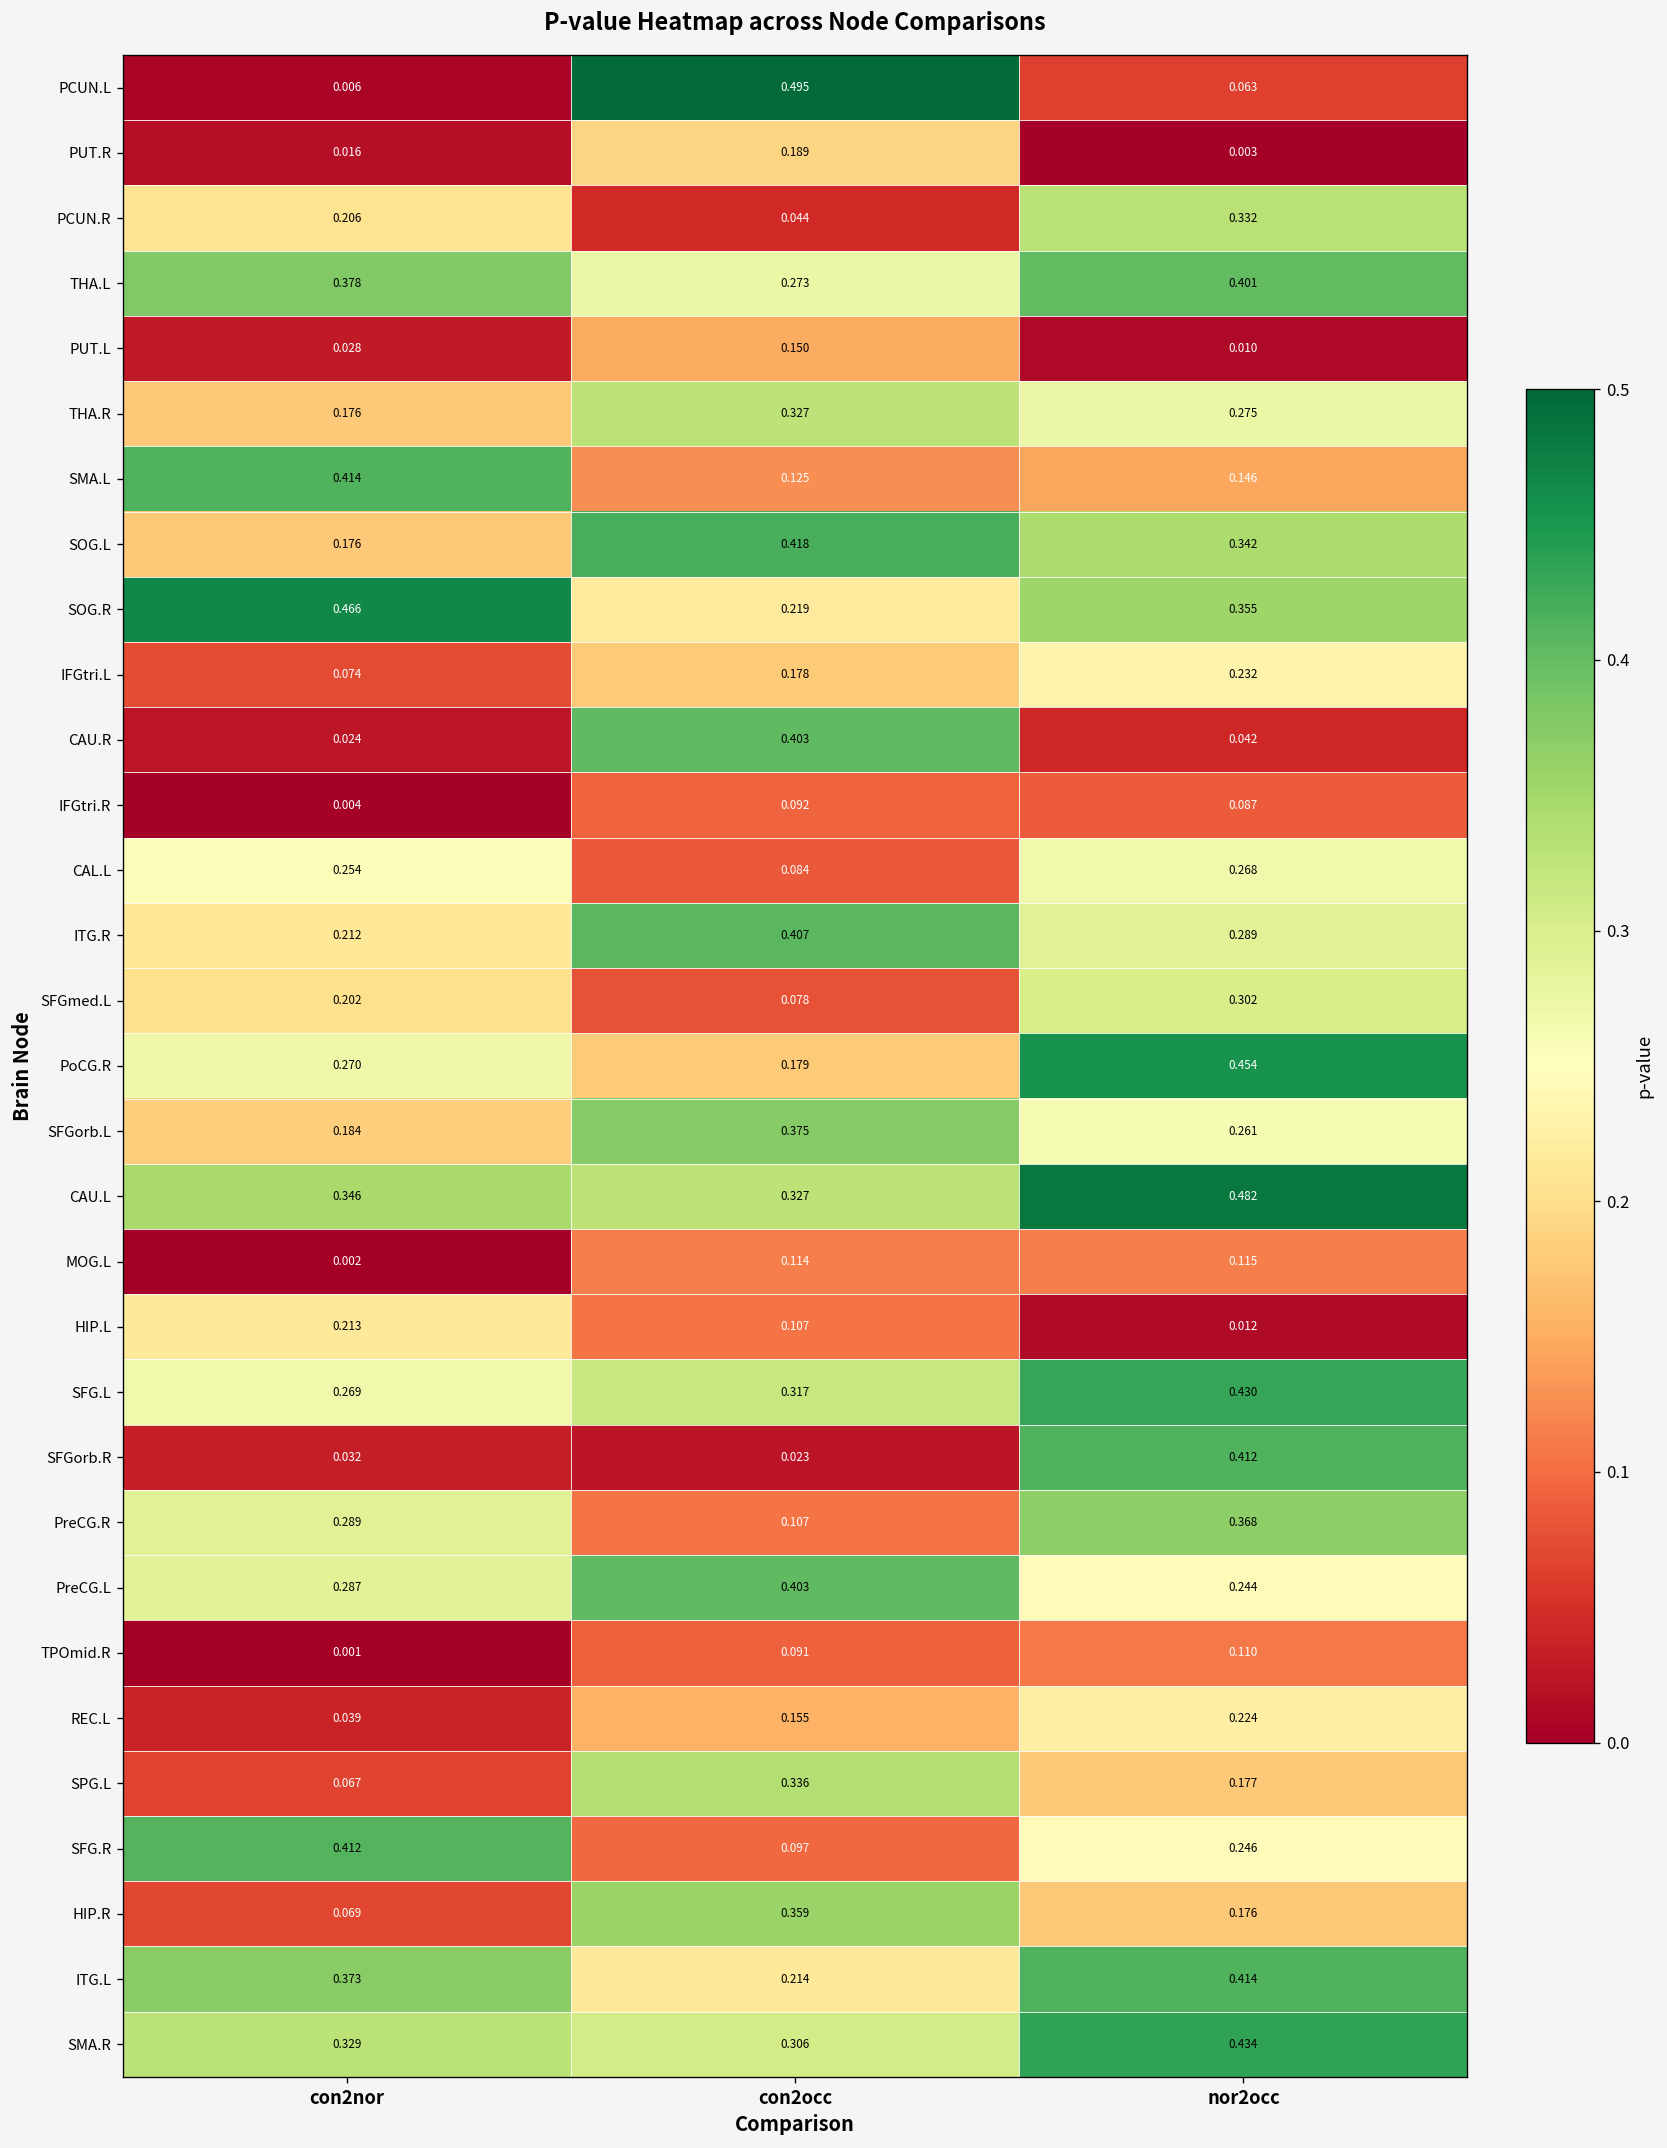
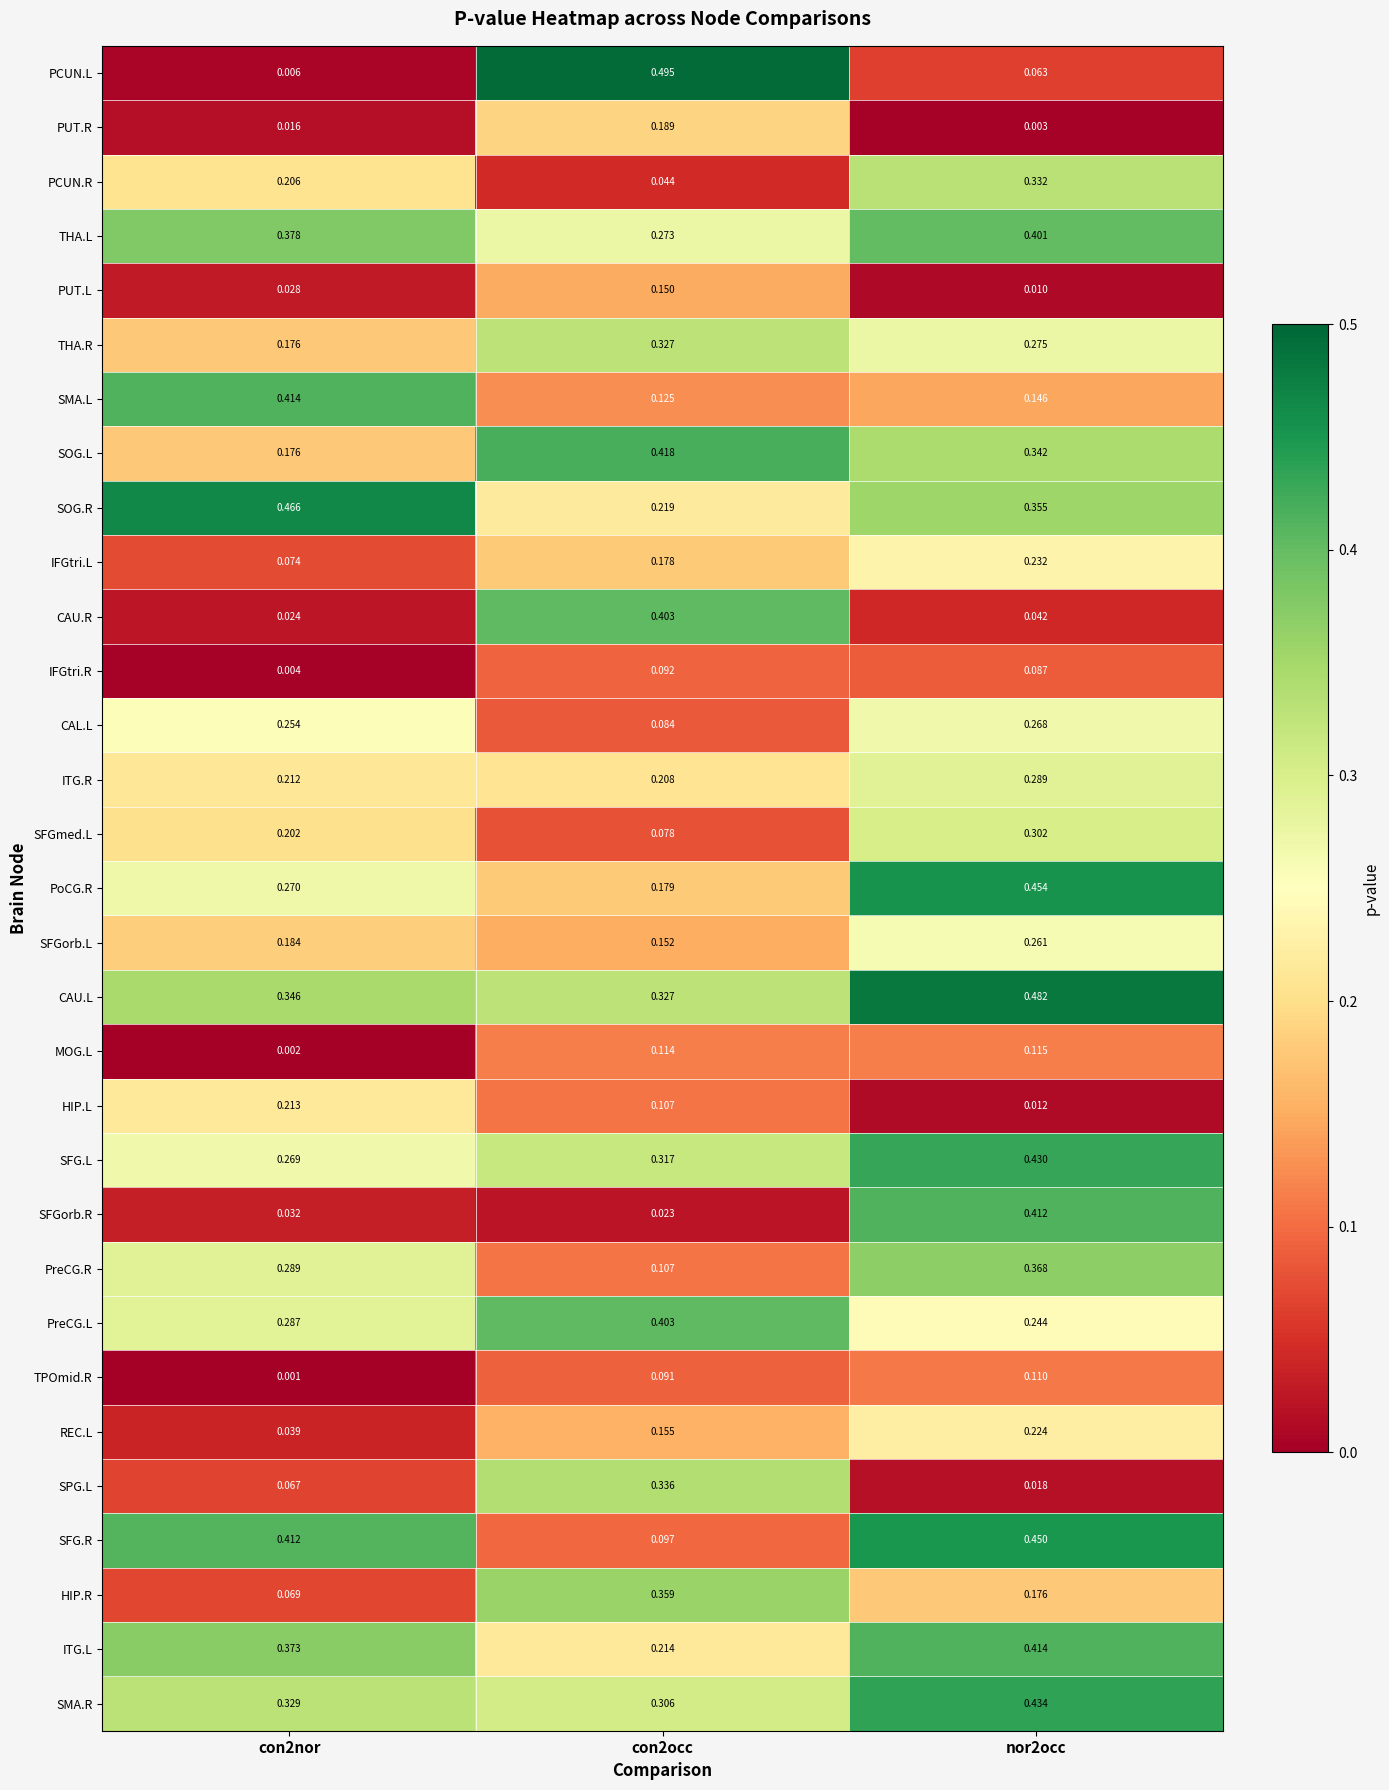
  {
    "PCUN.L": {
      "con2nor": 0.006,
      "con2occ": 0.495,
      "nor2occ": 0.063
    },
    "PUT.R": {
      "con2nor": 0.016,
      "con2occ": 0.189,
      "nor2occ": 0.003
    },
    "PCUN.R": {
      "con2nor": 0.206,
      "con2occ": 0.044,
      "nor2occ": 0.332
    },
    "THA.L": {
      "con2nor": 0.378,
      "con2occ": 0.273,
      "nor2occ": 0.401
    },
    "PUT.L": {
      "con2nor": 0.028,
      "con2occ": 0.150,
      "nor2occ": 0.010
    },
    "THA.R": {
      "con2nor": 0.176,
      "con2occ": 0.327,
      "nor2occ": 0.275
    },
    "SMA.L": {
      "con2nor": 0.414,
      "con2occ": 0.125,
      "nor2occ": 0.146
    },
    "SOG.L": {
      "con2nor": 0.176,
      "con2occ": 0.418,
      "nor2occ": 0.342
    },
    "SOG.R": {
      "con2nor": 0.466,
      "con2occ": 0.219,
      "nor2occ": 0.355
    },
    "IFGtri.L": {
      "con2nor": 0.074,
      "con2occ": 0.178,
      "nor2occ": 0.232
    },
    "CAU.R": {
      "con2nor": 0.024,
      "con2occ": 0.403,
      "nor2occ": 0.042
    },
    "IFGtri.R": {
      "con2nor": 0.004,
      "con2occ": 0.092,
      "nor2occ": 0.087
    },
    "CAL.L": {
      "con2nor": 0.254,
      "con2occ": 0.084,
      "nor2occ": 0.268
    },
    "ITG.R": {
      "con2nor": 0.212,
-     "con2occ": 0.407,
+     "con2occ": 0.208,
      "nor2occ": 0.289
    },
    "SFGmed.L": {
      "con2nor": 0.202,
      "con2occ": 0.078,
      "nor2occ": 0.302
    },
    "PoCG.R": {
      "con2nor": 0.270,
      "con2occ": 0.179,
      "nor2occ": 0.454
    },
    "SFGorb.L": {
      "con2nor": 0.184,
-     "con2occ": 0.375,
+     "con2occ": 0.152,
      "nor2occ": 0.261
    },
    "CAU.L": {
      "con2nor": 0.346,
      "con2occ": 0.327,
      "nor2occ": 0.482
    },
    "MOG.L": {
      "con2nor": 0.002,
      "con2occ": 0.114,
      "nor2occ": 0.115
    },
    "HIP.L": {
      "con2nor": 0.213,
      "con2occ": 0.107,
      "nor2occ": 0.012
    },
    "SFG.L": {
      "con2nor": 0.269,
      "con2occ": 0.317,
      "nor2occ": 0.430
    },
    "SFGorb.R": {
      "con2nor": 0.032,
      "con2occ": 0.023,
      "nor2occ": 0.412
    },
    "PreCG.R": {
      "con2nor": 0.289,
      "con2occ": 0.107,
      "nor2occ": 0.368
    },
    "PreCG.L": {
      "con2nor": 0.287,
      "con2occ": 0.403,
      "nor2occ": 0.244
    },
    "TPOmid.R": {
      "con2nor": 0.001,
      "con2occ": 0.091,
      "nor2occ": 0.110
    },
    "REC.L": {
      "con2nor": 0.039,
      "con2occ": 0.155,
      "nor2occ": 0.224
    },
    "SPG.L": {
      "con2nor": 0.067,
      "con2occ": 0.336,
-     "nor2occ": 0.177
+     "nor2occ": 0.018
    },
    "SFG.R": {
      "con2nor": 0.412,
      "con2occ": 0.097,
-     "nor2occ": 0.246
+     "nor2occ": 0.450
    },
    "HIP.R": {
      "con2nor": 0.069,
      "con2occ": 0.359,
      "nor2occ": 0.176
    },
    "ITG.L": {
      "con2nor": 0.373,
      "con2occ": 0.214,
      "nor2occ": 0.414
    },
    "SMA.R": {
      "con2nor": 0.329,
      "con2occ": 0.306,
      "nor2occ": 0.434
    }
  }
